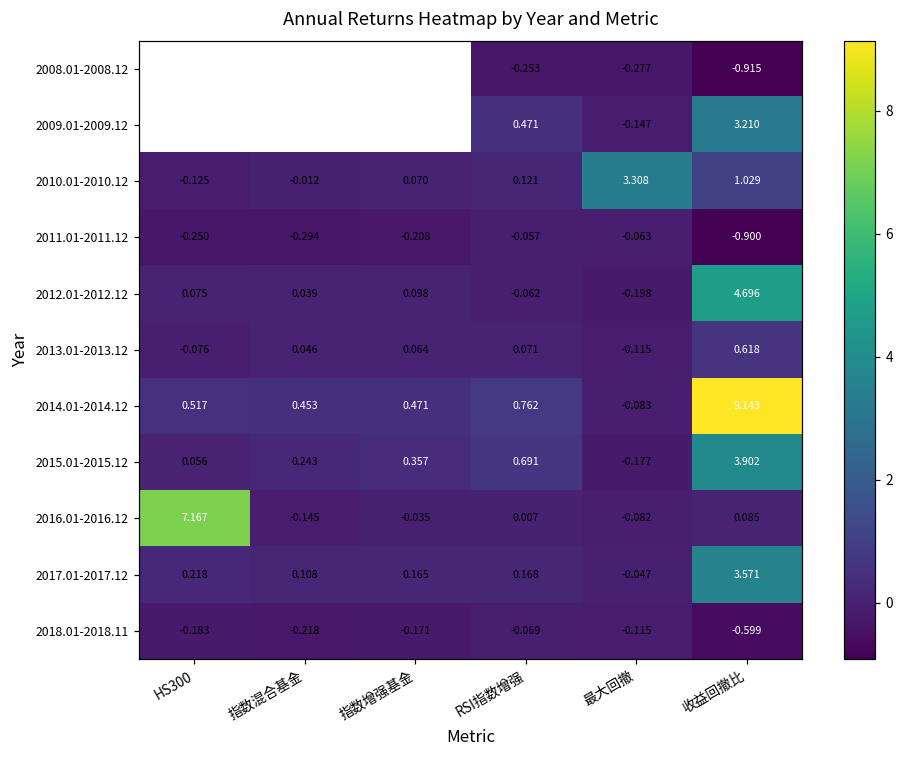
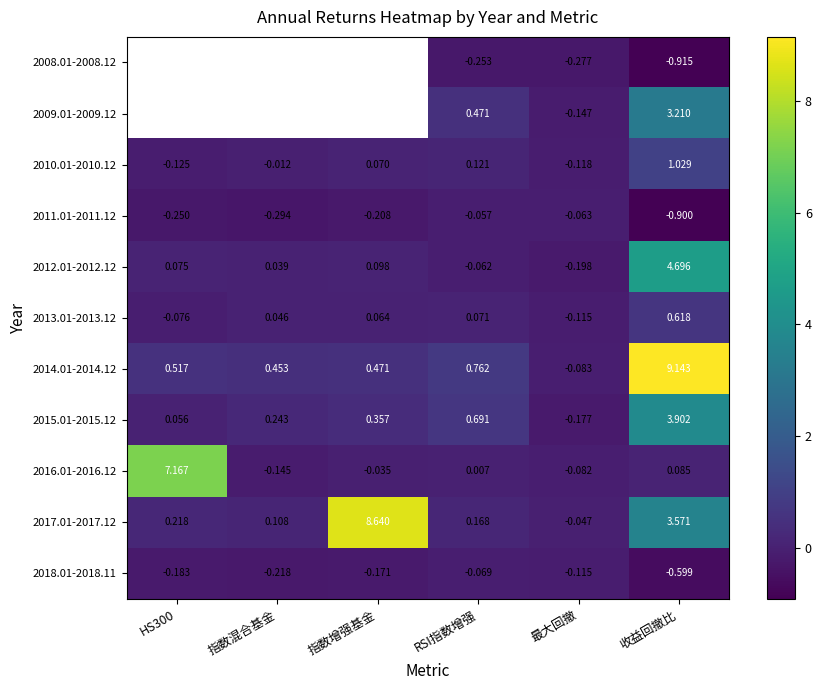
  {
    "2008.01-2008.12": {
      "RSI指数增强": -0.253,
      "最大回撤": -0.277,
      "收益回撤比": -0.915
    },
    "2009.01-2009.12": {
      "RSI指数增强": 0.471,
      "最大回撤": -0.147,
      "收益回撤比": 3.210
    },
    "2010.01-2010.12": {
      "HS300": -0.125,
      "指数混合基金": -0.012,
      "指数增强基金": 0.070,
      "RSI指数增强": 0.121,
-     "最大回撤": 3.308,
+     "最大回撤": -0.118,
      "收益回撤比": 1.029
    },
    "2011.01-2011.12": {
      "HS300": -0.250,
      "指数混合基金": -0.294,
      "指数增强基金": -0.208,
      "RSI指数增强": -0.057,
      "最大回撤": -0.063,
      "收益回撤比": -0.900
    },
    "2012.01-2012.12": {
      "HS300": 0.075,
      "指数混合基金": 0.039,
      "指数增强基金": 0.098,
      "RSI指数增强": -0.062,
      "最大回撤": -0.198,
      "收益回撤比": 4.696
    },
    "2013.01-2013.12": {
      "HS300": -0.076,
      "指数混合基金": 0.046,
      "指数增强基金": 0.064,
      "RSI指数增强": 0.071,
      "最大回撤": -0.115,
      "收益回撤比": 0.618
    },
    "2014.01-2014.12": {
      "HS300": 0.517,
      "指数混合基金": 0.453,
      "指数增强基金": 0.471,
      "RSI指数增强": 0.762,
      "最大回撤": -0.083,
      "收益回撤比": 9.143
    },
    "2015.01-2015.12": {
      "HS300": 0.056,
      "指数混合基金": 0.243,
      "指数增强基金": 0.357,
      "RSI指数增强": 0.691,
      "最大回撤": -0.177,
      "收益回撤比": 3.902
    },
    "2016.01-2016.12": {
      "HS300": 7.167,
      "指数混合基金": -0.145,
      "指数增强基金": -0.035,
      "RSI指数增强": 0.007,
      "最大回撤": -0.082,
      "收益回撤比": 0.085
    },
    "2017.01-2017.12": {
      "HS300": 0.218,
      "指数混合基金": 0.108,
-     "指数增强基金": 0.165,
+     "指数增强基金": 8.640,
      "RSI指数增强": 0.168,
      "最大回撤": -0.047,
      "收益回撤比": 3.571
    },
    "2018.01-2018.11": {
      "HS300": -0.183,
      "指数混合基金": -0.218,
      "指数增强基金": -0.171,
      "RSI指数增强": -0.069,
      "最大回撤": -0.115,
      "收益回撤比": -0.599
    }
  }
